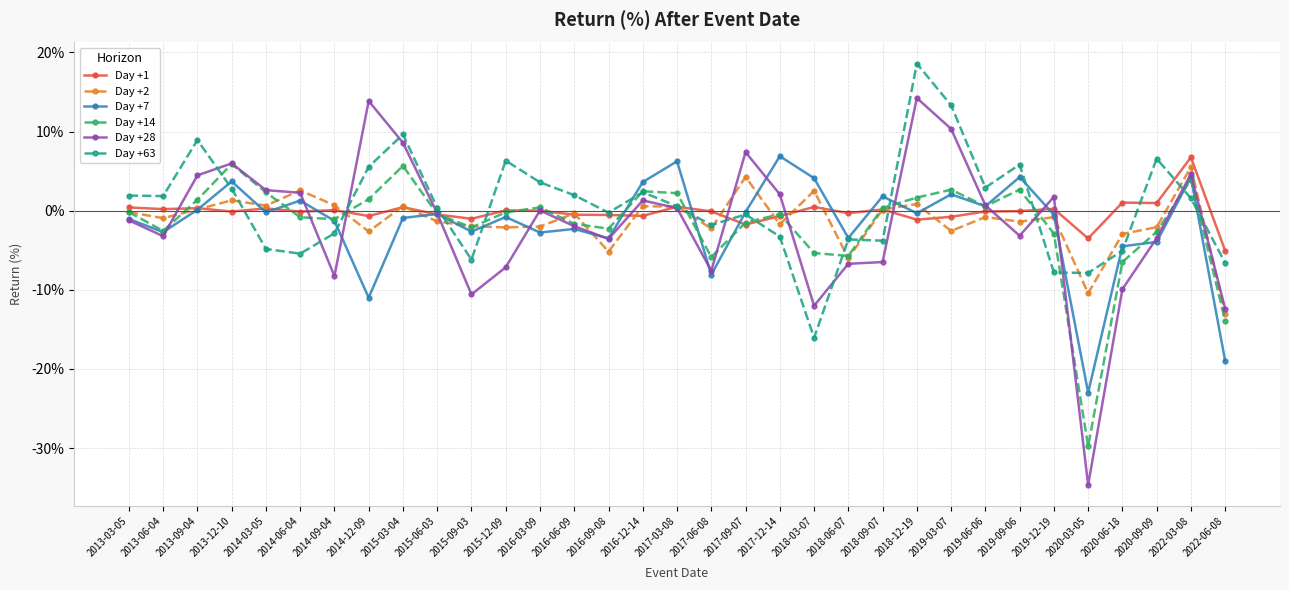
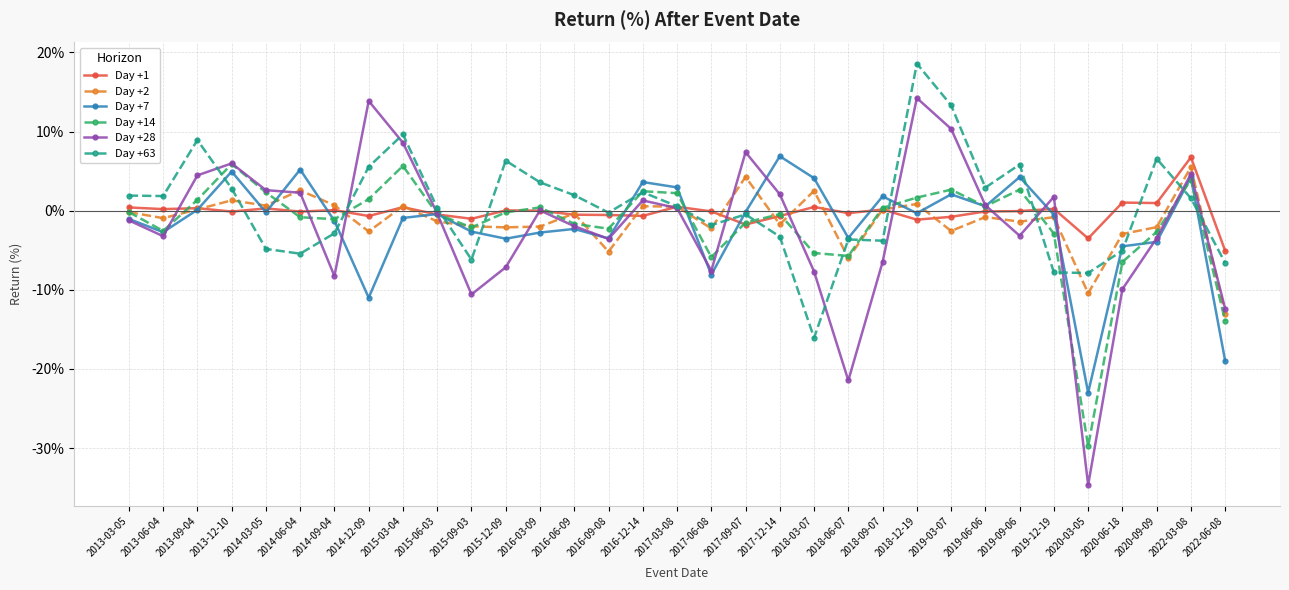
  {
    "Day +7": {
-     "2013-12-10": "4%",
+     "2013-12-10": "5%",
      "2014-03-05": "0%",
-     "2014-06-04": "1%",
+     "2014-06-04": "5%",
      "2014-12-09": "-11%",
      "2015-03-04": "-1%",
      "2015-09-03": "-3%",
-     "2015-12-09": "-1%",
+     "2015-12-09": "-4%",
      "2016-03-09": "-3%",
      "2016-06-09": "-2%",
      "2016-12-14": "4%",
-     "2017-03-08": "6%",
+     "2017-03-08": "3%",
      "2017-06-08": "-8%",
      "2017-12-14": "7%",
      "2018-03-07": "4%",
      "2018-09-07": "2%",
      "2018-12-19": "0%",
      "2019-03-07": "2%",
      "2019-09-06": "4%",
      "2020-03-05": "-23%",
      "2020-06-18": "-5%",
      "2020-09-09": "-4%",
      "2022-06-08": "-19%"
    },
    "Day +28": {
      "2013-06-04": "-3%",
      "2013-09-04": "4%",
      "2014-09-04": "-8%",
      "2014-12-09": "14%",
      "2015-03-04": "9%",
      "2015-09-03": "-11%",
      "2015-12-09": "-7%",
      "2016-12-14": "1%",
      "2017-06-08": "-8%",
      "2017-09-07": "7%",
      "2017-12-14": "2%",
-     "2018-03-07": "-12%",
-     "2018-06-07": "-7%",
+     "2018-03-07": "-8%",
+     "2018-06-07": "-21%",
      "2018-09-07": "-6%",
      "2018-12-19": "14%",
      "2019-03-07": "10%",
      "2019-09-06": "-3%",
      "2019-12-19": "2%",
      "2020-03-05": "-35%",
      "2020-06-18": "-10%",
      "2020-09-09": "-3%",
      "2022-03-08": "5%",
      "2022-06-08": "-12%"
    }
  }
